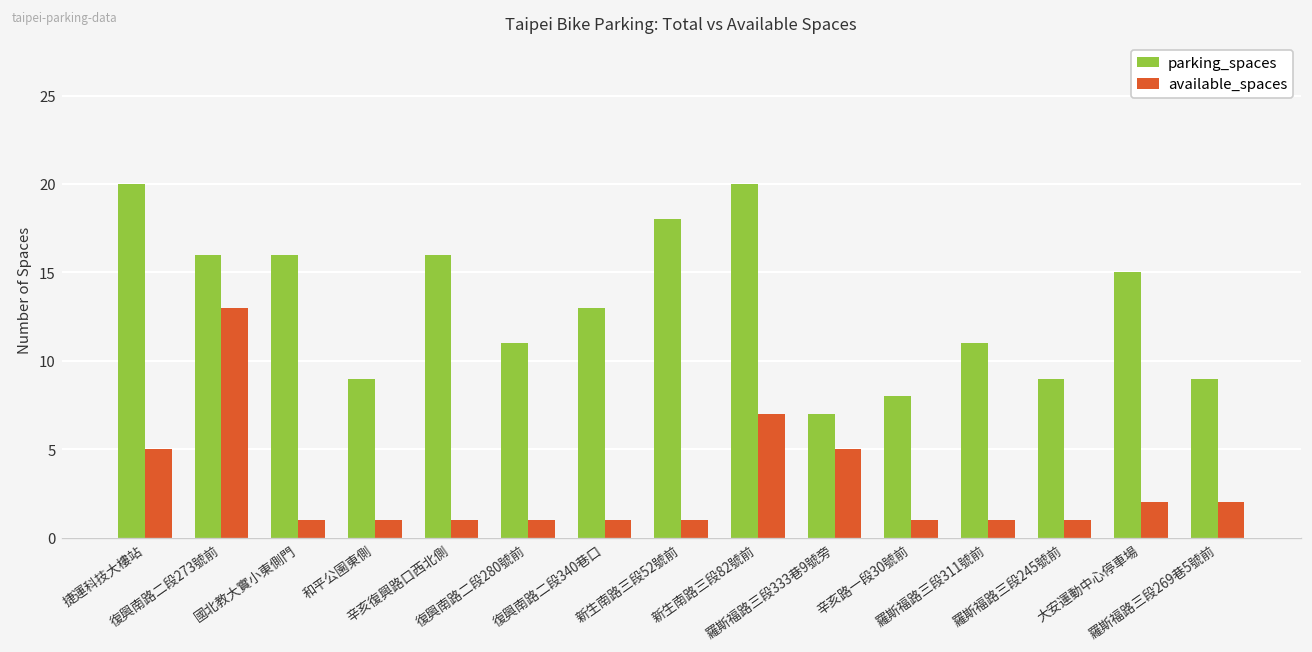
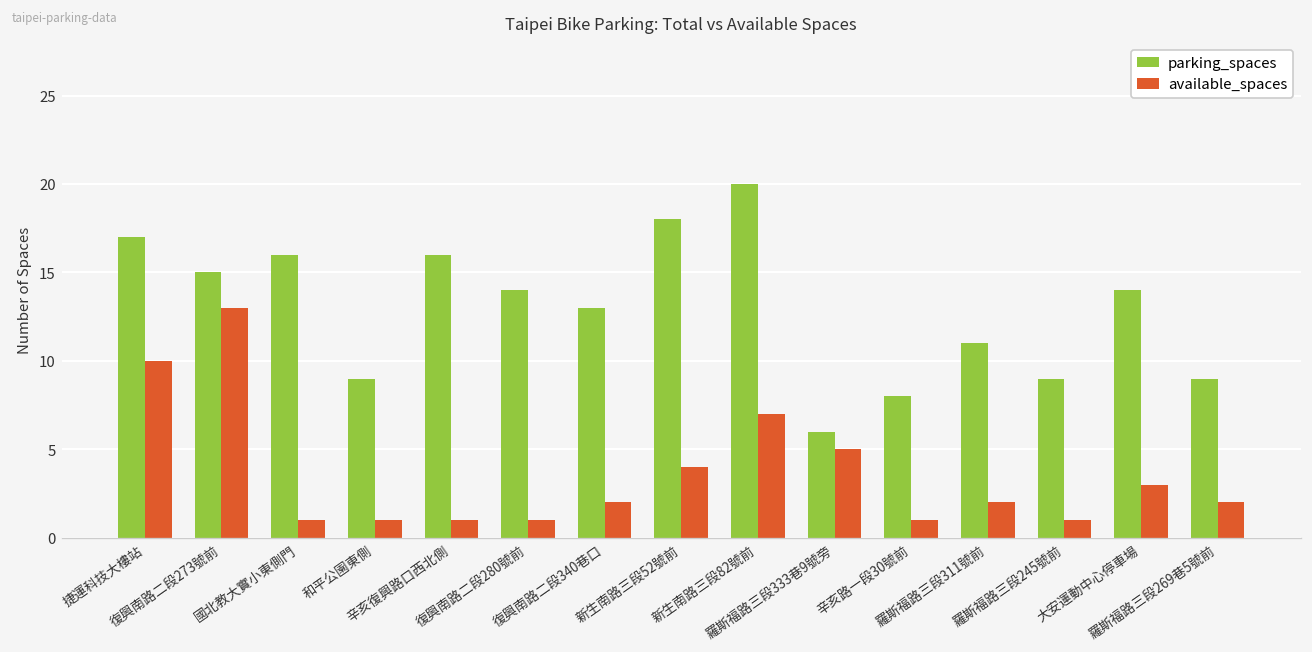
  {
    "parking_spaces": {
-     "捷運科技大樓站": 20,
-     "復興南路二段273號前": 16,
+     "捷運科技大樓站": 17,
+     "復興南路二段273號前": 15,
      "國北教大實小東側門": 16,
      "和平公園東側": 9,
      "辛亥復興路口西北側": 16,
-     "復興南路二段280號前": 11,
+     "復興南路二段280號前": 14,
      "復興南路二段340巷口": 13,
      "新生南路三段52號前": 18,
      "新生南路三段82號前": 20,
-     "羅斯福路三段333巷9號旁": 7,
+     "羅斯福路三段333巷9號旁": 6,
      "辛亥路一段30號前": 8,
      "羅斯福路三段311號前": 11,
      "羅斯福路三段245號前": 9,
-     "大安運動中心停車場": 15,
+     "大安運動中心停車場": 14,
      "羅斯福路三段269巷5號前": 9
    },
    "available_spaces": {
-     "捷運科技大樓站": 5,
+     "捷運科技大樓站": 10,
      "復興南路二段273號前": 13,
      "國北教大實小東側門": 1,
      "和平公園東側": 1,
      "辛亥復興路口西北側": 1,
      "復興南路二段280號前": 1,
-     "復興南路二段340巷口": 1,
-     "新生南路三段52號前": 1,
+     "復興南路二段340巷口": 2,
+     "新生南路三段52號前": 4,
      "新生南路三段82號前": 7,
      "羅斯福路三段333巷9號旁": 5,
      "辛亥路一段30號前": 1,
-     "羅斯福路三段311號前": 1,
+     "羅斯福路三段311號前": 2,
      "羅斯福路三段245號前": 1,
-     "大安運動中心停車場": 2,
+     "大安運動中心停車場": 3,
      "羅斯福路三段269巷5號前": 2
    }
  }
